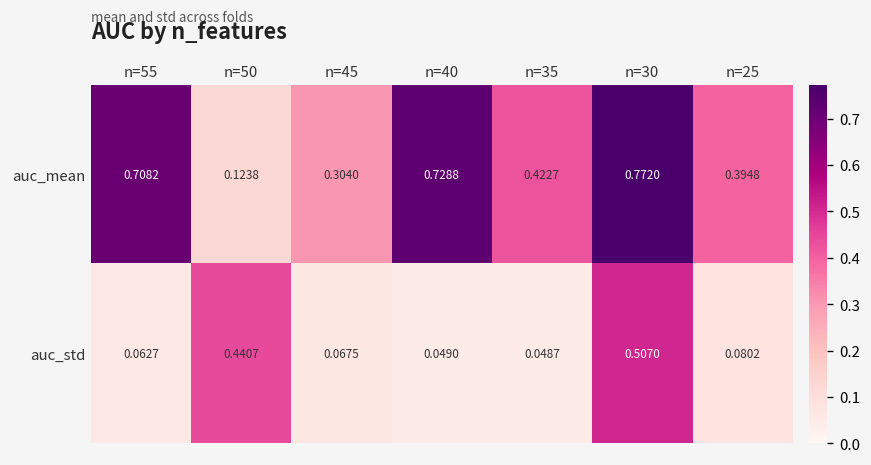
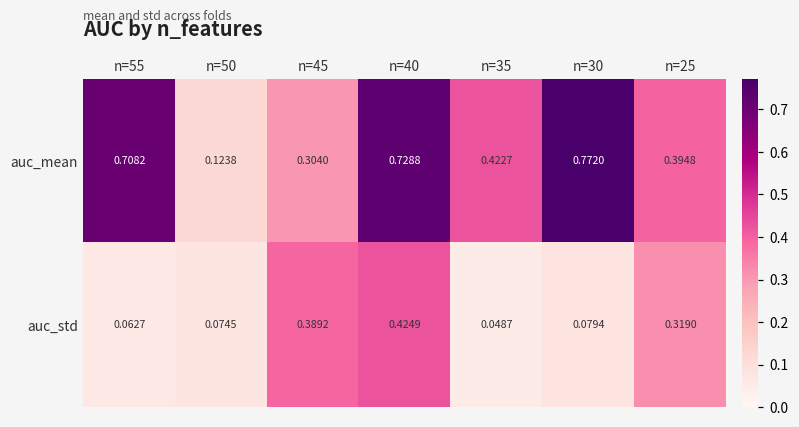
  {
    "auc_mean": {
      "n=55": 0.7082,
      "n=50": 0.1238,
      "n=45": 0.3040,
      "n=40": 0.7288,
      "n=35": 0.4227,
      "n=30": 0.7720,
      "n=25": 0.3948
    },
    "auc_std": {
      "n=55": 0.0627,
-     "n=50": 0.4407,
-     "n=45": 0.0675,
-     "n=40": 0.0490,
+     "n=50": 0.0745,
+     "n=45": 0.3892,
+     "n=40": 0.4249,
      "n=35": 0.0487,
-     "n=30": 0.5070,
-     "n=25": 0.0802
+     "n=30": 0.0794,
+     "n=25": 0.3190
    }
  }
